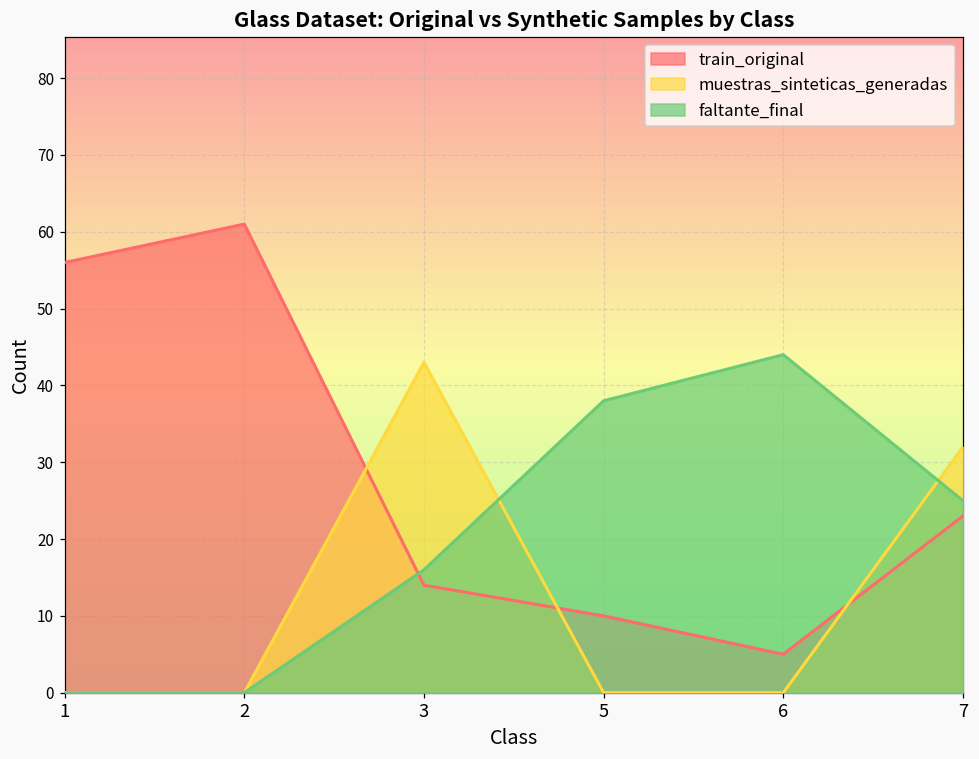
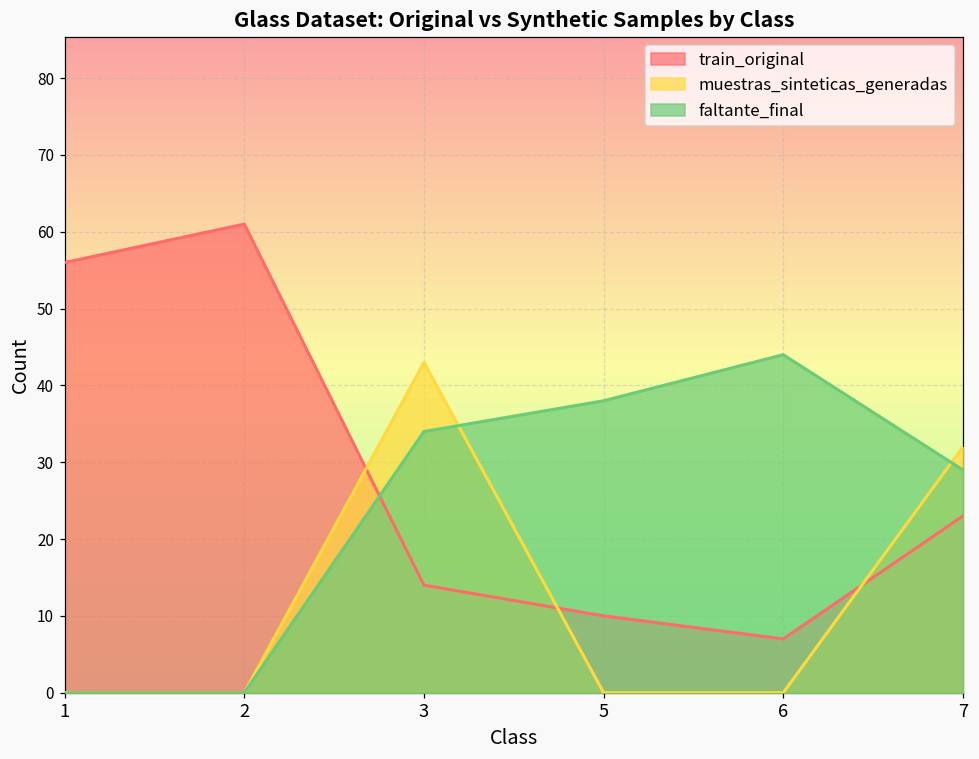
  {
    "train_original": {
      "1": 56,
      "2": 61,
      "3": 14,
      "5": 10,
-     "6": 5,
+     "6": 7,
      "7": 23
    },
    "muestras_sinteticas_generadas": {
      "3": 43,
      "5": 0,
      "6": 0,
      "7": 32
    },
    "faltante_final": {
-     "3": 16,
+     "3": 34,
      "5": 38,
      "6": 44,
-     "7": 25
+     "7": 29
    }
  }
